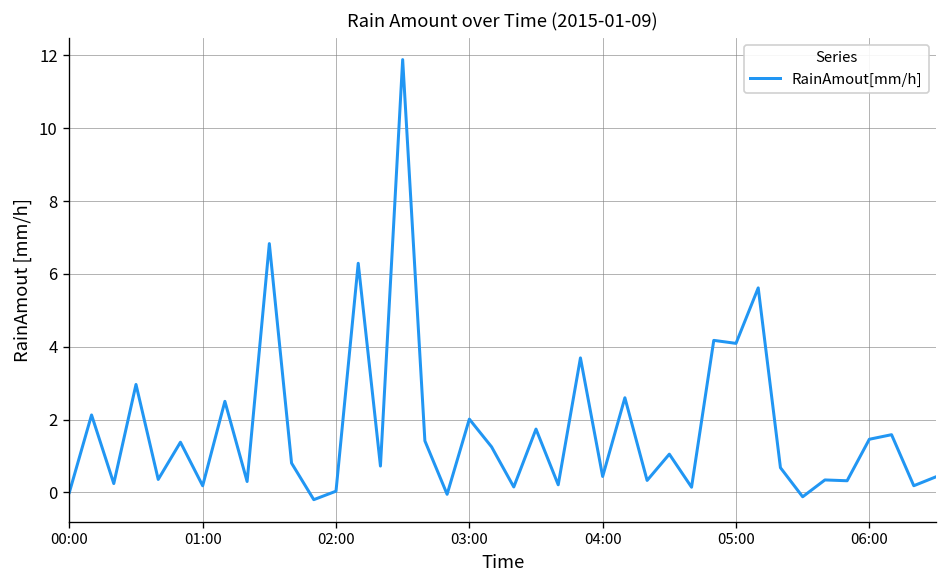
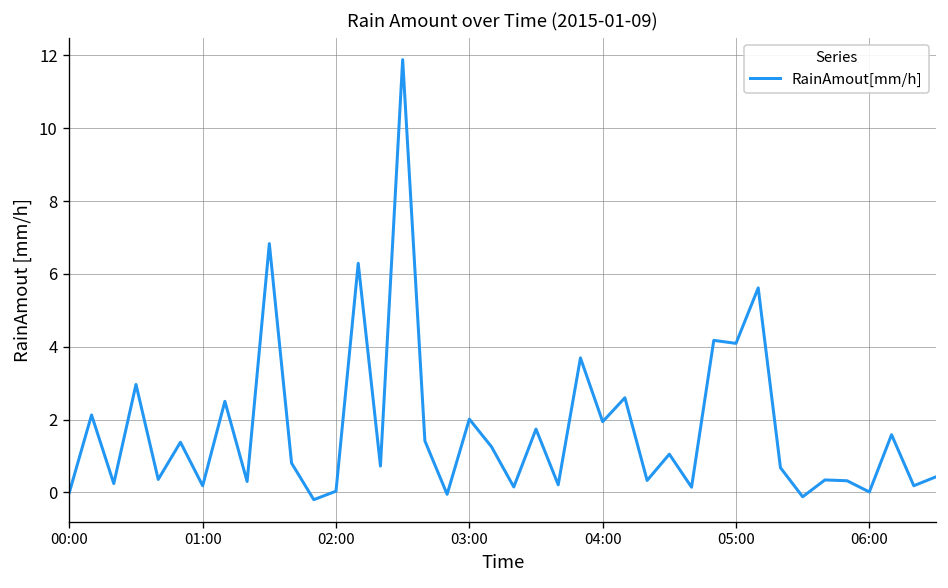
  {
    "00:00": 0.0,
    "01:00": 0.2,
    "02:00": 0.0,
    "03:00": 2.0,
-   "04:00": 0.4,
+   "04:00": 1.9,
    "05:00": 4.1,
-   "06:00": 1.5
+   "06:00": 0.0
  }
